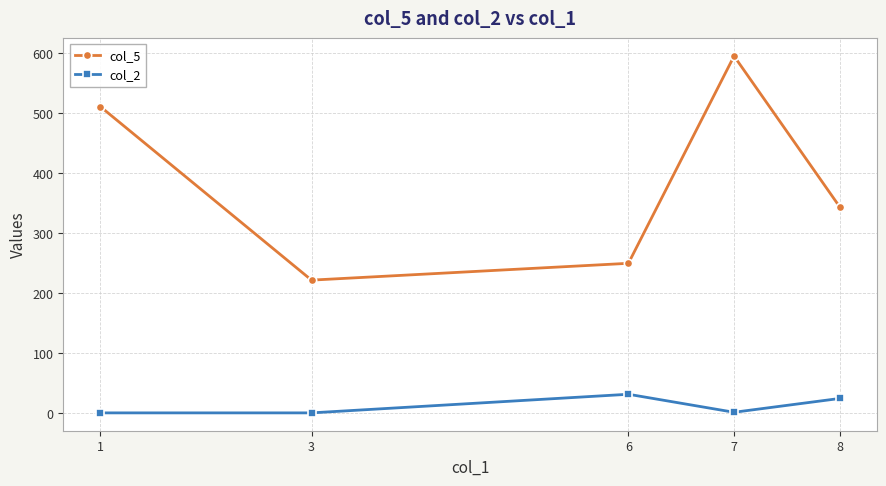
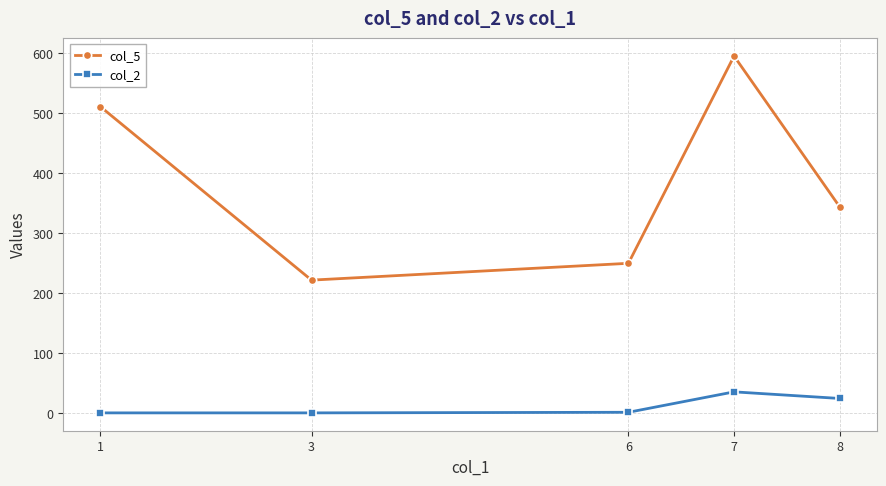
  {
    "col_5": {
      "1": 510,
      "3": 220,
      "6": 250,
      "7": 600,
      "8": 340
    },
    "col_2": {
      "1": 0,
      "3": 0,
-     "6": 30,
-     "7": 0,
+     "6": 0,
+     "7": 40,
      "8": 30
    }
  }
